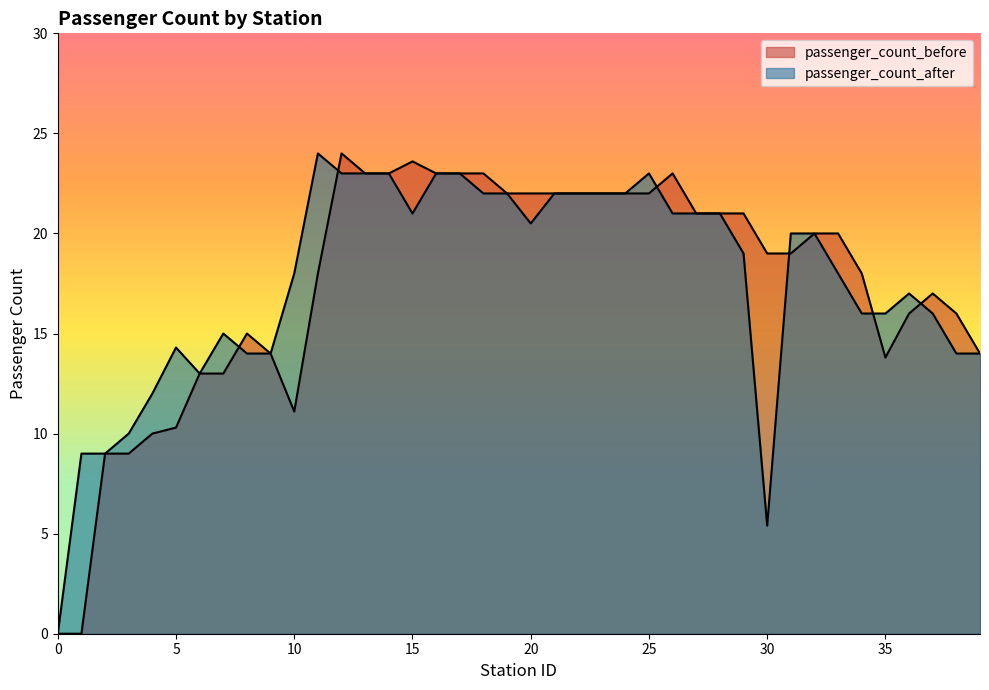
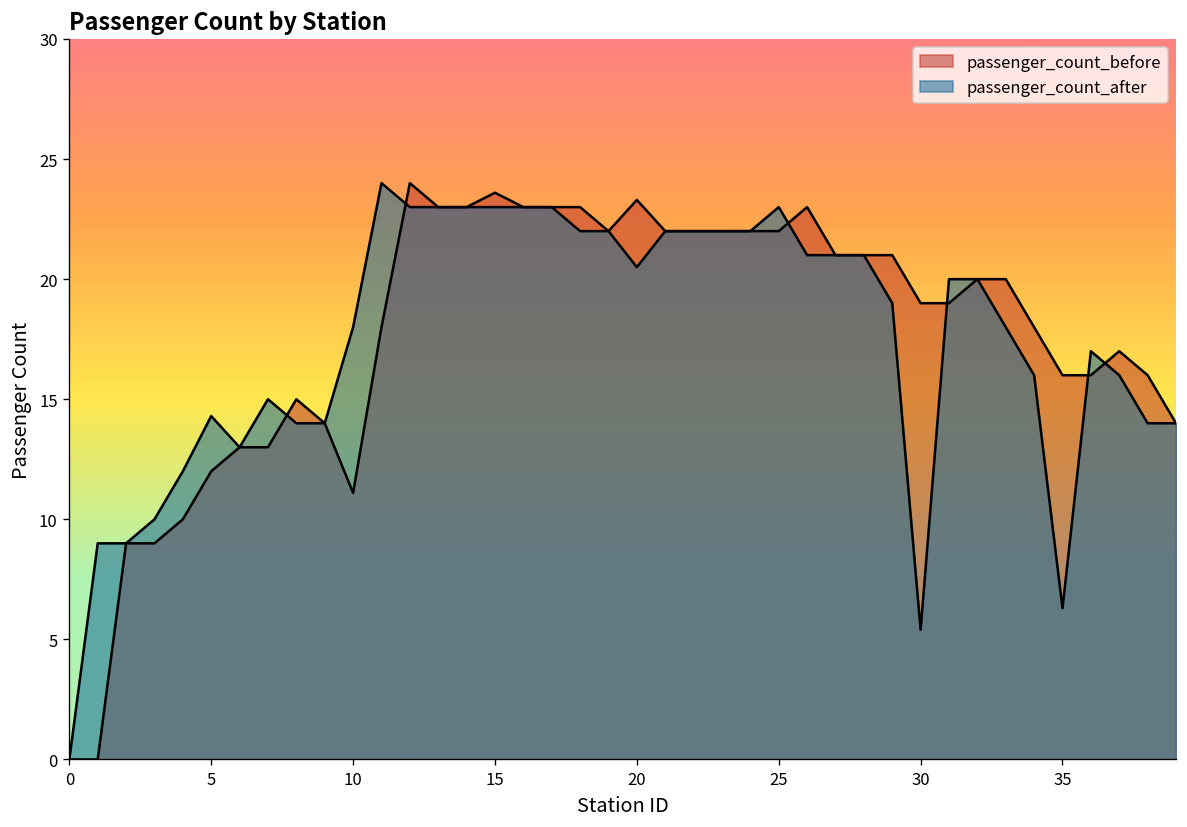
  {
    "passenger_count_before": {
-     "5": 10.3,
+     "5": 12.0,
      "10": 11.1,
      "15": 23.6,
-     "20": 22.0,
+     "20": 23.3,
      "25": 22.0,
      "30": 19.0,
-     "35": 13.8
+     "35": 16.0
    },
    "passenger_count_after": {
      "5": 14.3,
      "10": 18.0,
-     "15": 21,
+     "15": 23,
      "20": 20.5,
      "25": 23.0,
      "30": 5.4,
-     "35": 16.0
+     "35": 6.3
    }
  }
